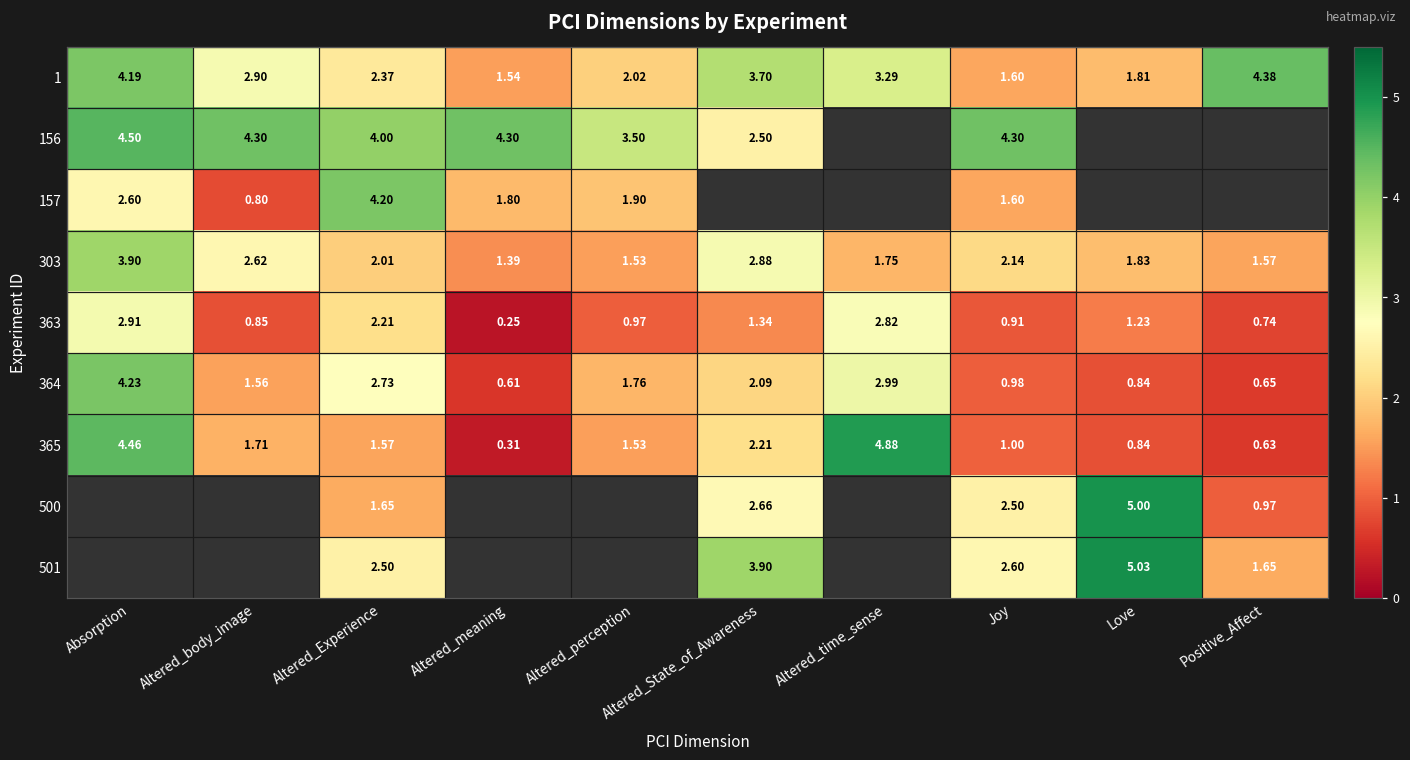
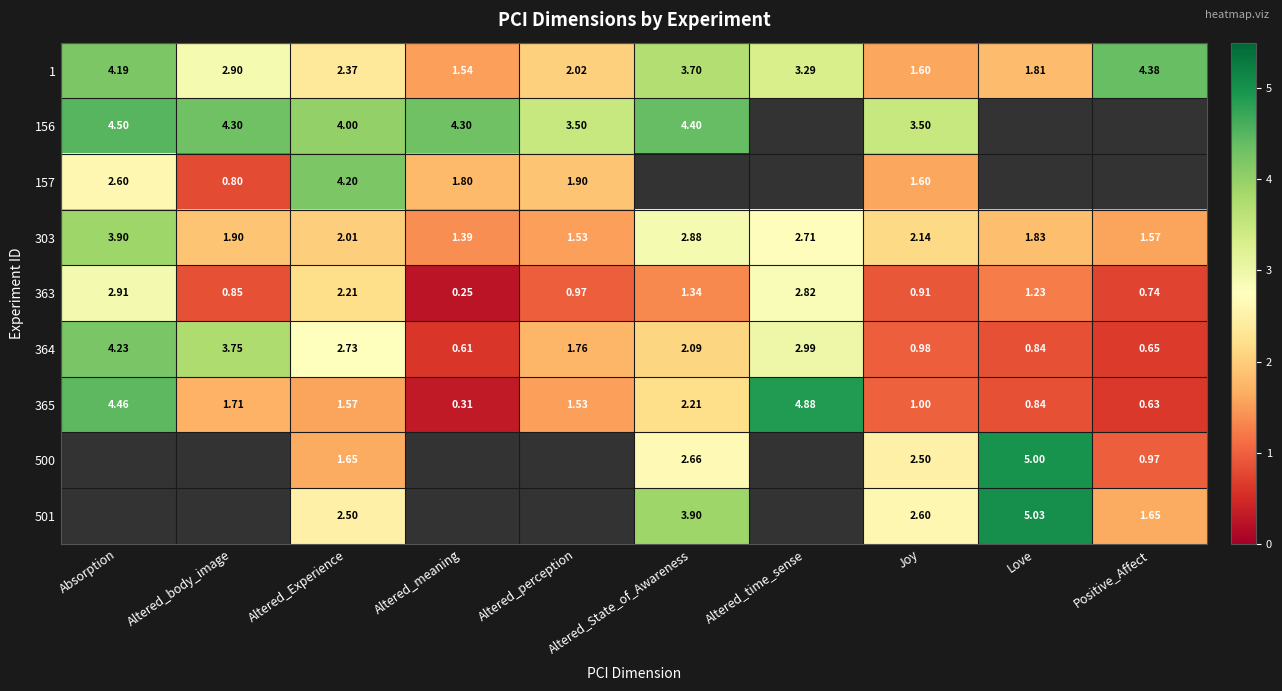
  {
    "1": {
      "Absorption": 4.19,
      "Altered_body_image": 2.90,
      "Altered_Experience": 2.37,
      "Altered_meaning": 1.54,
      "Altered_perception": 2.02,
      "Altered_State_of_Awareness": 3.70,
      "Altered_time_sense": 3.29,
      "Joy": 1.60,
      "Love": 1.81,
      "Positive_Affect": 4.38
    },
    "156": {
      "Absorption": 4.50,
      "Altered_body_image": 4.30,
      "Altered_Experience": 4.00,
      "Altered_meaning": 4.30,
      "Altered_perception": 3.50,
-     "Altered_State_of_Awareness": 2.50,
-     "Joy": 4.30
+     "Altered_State_of_Awareness": 4.40,
+     "Joy": 3.50
    },
    "157": {
      "Absorption": 2.60,
      "Altered_body_image": 0.80,
      "Altered_Experience": 4.20,
      "Altered_meaning": 1.80,
      "Altered_perception": 1.90,
      "Joy": 1.60
    },
    "303": {
      "Absorption": 3.90,
-     "Altered_body_image": 2.62,
+     "Altered_body_image": 1.90,
      "Altered_Experience": 2.01,
      "Altered_meaning": 1.39,
      "Altered_perception": 1.53,
      "Altered_State_of_Awareness": 2.88,
-     "Altered_time_sense": 1.75,
+     "Altered_time_sense": 2.71,
      "Joy": 2.14,
      "Love": 1.83,
      "Positive_Affect": 1.57
    },
    "363": {
      "Absorption": 2.91,
      "Altered_body_image": 0.85,
      "Altered_Experience": 2.21,
      "Altered_meaning": 0.25,
      "Altered_perception": 0.97,
      "Altered_State_of_Awareness": 1.34,
      "Altered_time_sense": 2.82,
      "Joy": 0.91,
      "Love": 1.23,
      "Positive_Affect": 0.74
    },
    "364": {
      "Absorption": 4.23,
-     "Altered_body_image": 1.56,
+     "Altered_body_image": 3.75,
      "Altered_Experience": 2.73,
      "Altered_meaning": 0.61,
      "Altered_perception": 1.76,
      "Altered_State_of_Awareness": 2.09,
      "Altered_time_sense": 2.99,
      "Joy": 0.98,
      "Love": 0.84,
      "Positive_Affect": 0.65
    },
    "365": {
      "Absorption": 4.46,
      "Altered_body_image": 1.71,
      "Altered_Experience": 1.57,
      "Altered_meaning": 0.31,
      "Altered_perception": 1.53,
      "Altered_State_of_Awareness": 2.21,
      "Altered_time_sense": 4.88,
      "Joy": 1.00,
      "Love": 0.84,
      "Positive_Affect": 0.63
    },
    "500": {
      "Altered_Experience": 1.65,
      "Altered_State_of_Awareness": 2.66,
      "Joy": 2.50,
      "Love": 5.00,
      "Positive_Affect": 0.97
    },
    "501": {
      "Altered_Experience": 2.50,
      "Altered_State_of_Awareness": 3.90,
      "Joy": 2.60,
      "Love": 5.03,
      "Positive_Affect": 1.65
    }
  }
